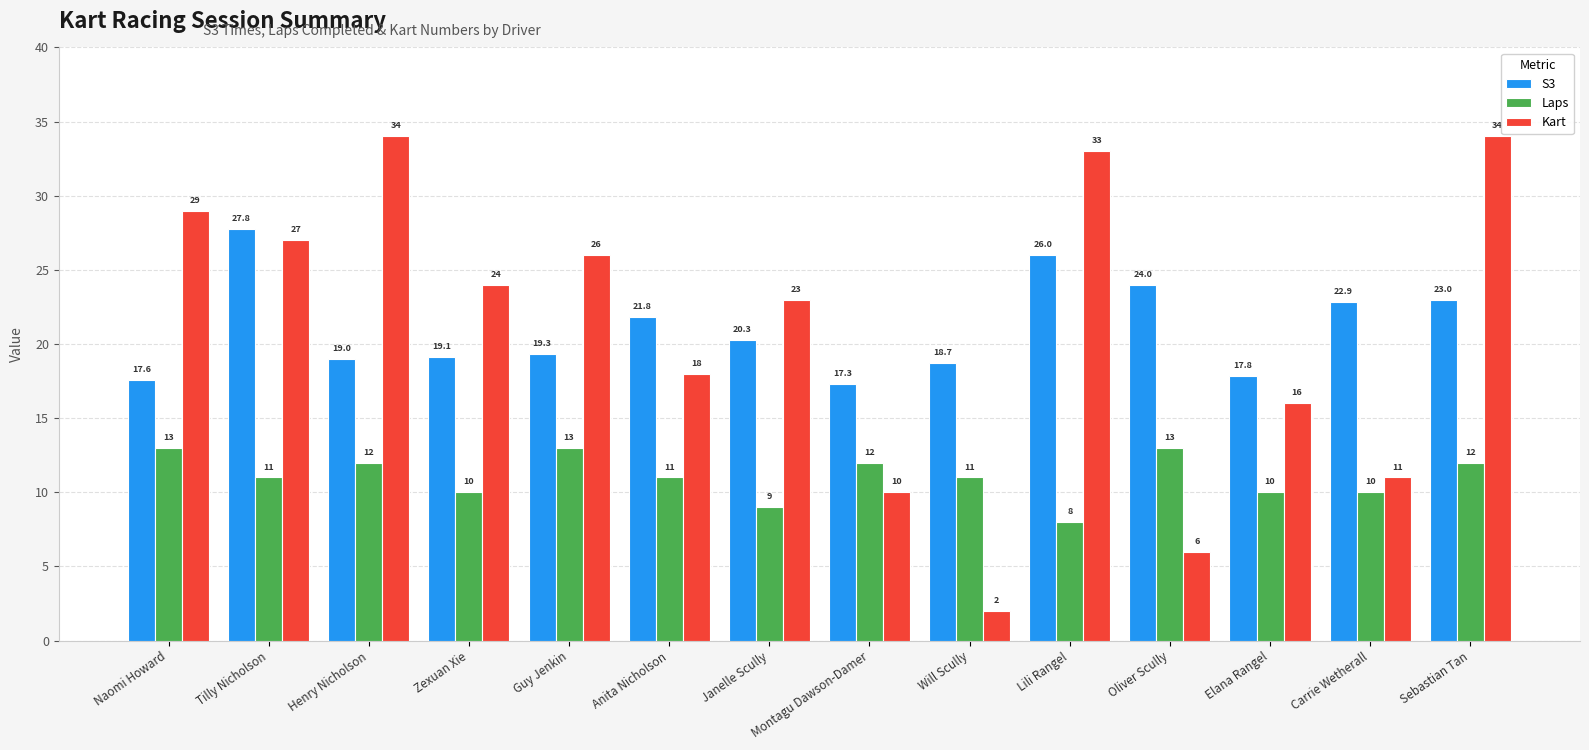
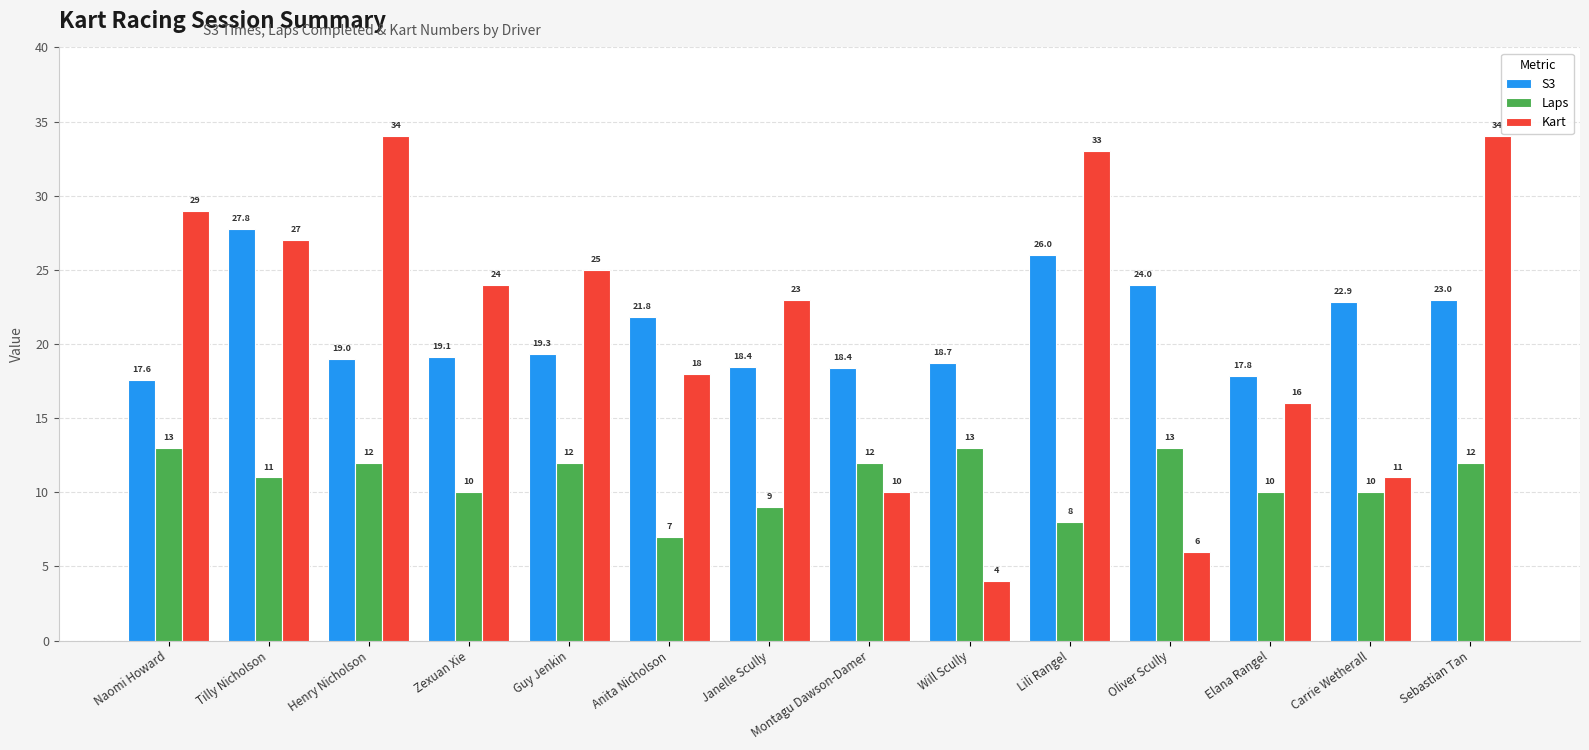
  {
    "S3": {
      "Naomi Howard": 17.6,
      "Tilly Nicholson": 27.8,
      "Henry Nicholson": 19.0,
      "Zexuan Xie": 19.1,
      "Guy Jenkin": 19.3,
      "Anita Nicholson": 21.8,
-     "Janelle Scully": 20.3,
-     "Montagu Dawson-Damer": 17.3,
+     "Janelle Scully": 18.4,
+     "Montagu Dawson-Damer": 18.4,
      "Will Scully": 18.7,
      "Lili Rangel": 26.0,
      "Oliver Scully": 24.0,
      "Elana Rangel": 17.8,
      "Carrie Wetherall": 22.9,
      "Sebastian Tan": 23.0
    },
    "Laps": {
      "Naomi Howard": 13,
      "Tilly Nicholson": 11,
      "Henry Nicholson": 12,
      "Zexuan Xie": 10,
-     "Guy Jenkin": 13,
-     "Anita Nicholson": 11,
+     "Guy Jenkin": 12,
+     "Anita Nicholson": 7,
      "Janelle Scully": 9,
      "Montagu Dawson-Damer": 12,
-     "Will Scully": 11,
+     "Will Scully": 13,
      "Lili Rangel": 8,
      "Oliver Scully": 13,
      "Elana Rangel": 10,
      "Carrie Wetherall": 10,
      "Sebastian Tan": 12
    },
    "Kart": {
      "Naomi Howard": 29,
      "Tilly Nicholson": 27,
      "Henry Nicholson": 34,
      "Zexuan Xie": 24,
-     "Guy Jenkin": 26,
+     "Guy Jenkin": 25,
      "Anita Nicholson": 18,
      "Janelle Scully": 23,
      "Montagu Dawson-Damer": 10,
-     "Will Scully": 2,
+     "Will Scully": 4,
      "Lili Rangel": 33,
      "Oliver Scully": 6,
      "Elana Rangel": 16,
      "Carrie Wetherall": 11
    }
  }
